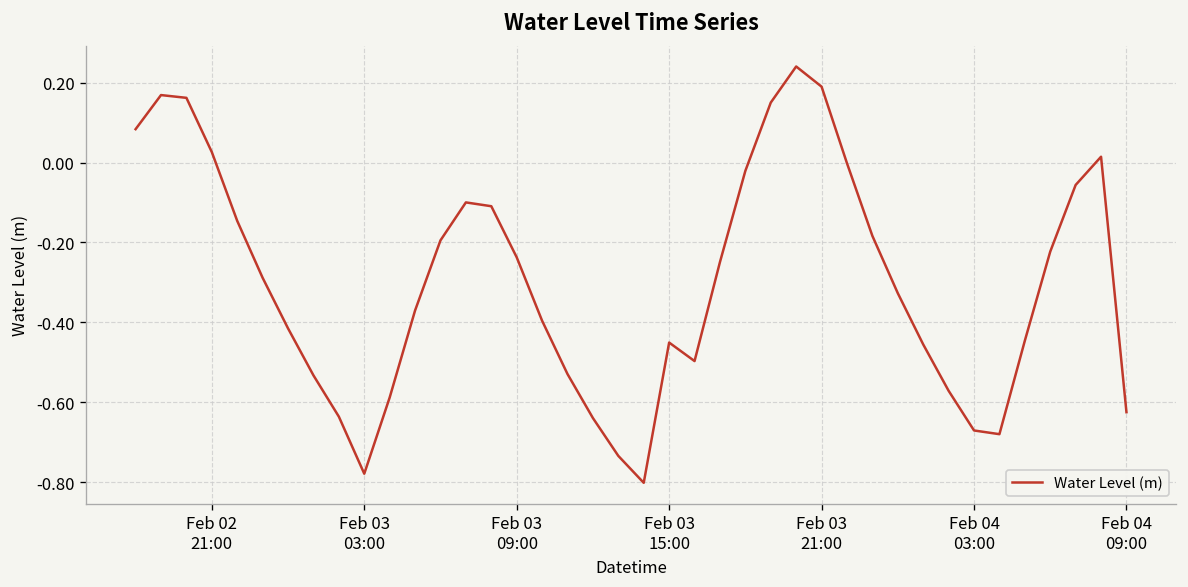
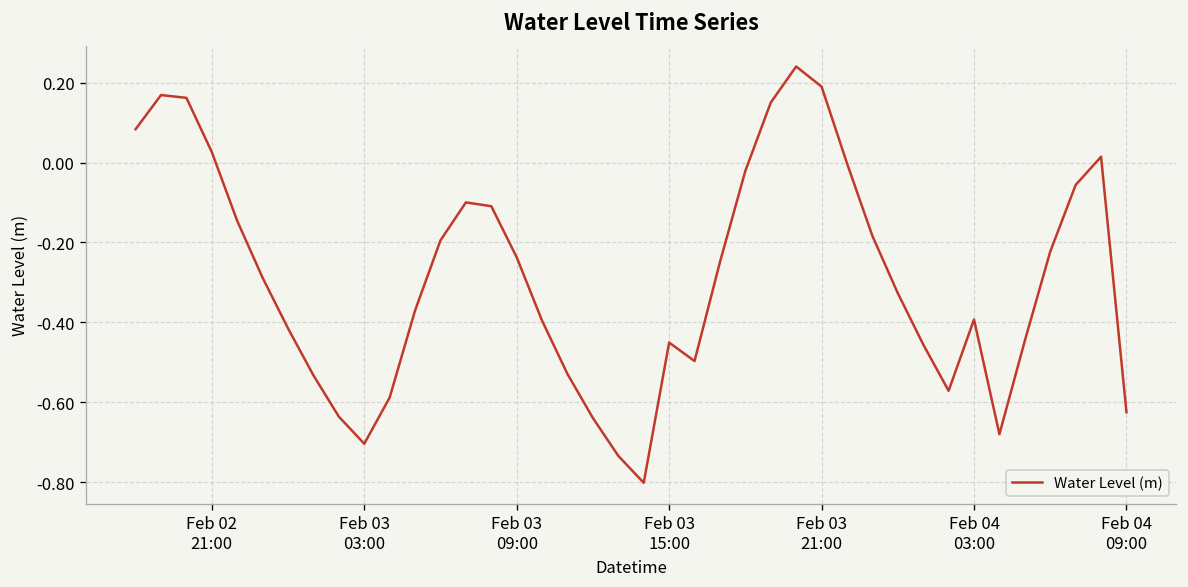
  {
    "Feb 02 21:00": 0.03,
-   "Feb 03 03:00": -0.78,
+   "Feb 03 03:00": -0.70,
    "Feb 03 09:00": -0.24,
    "Feb 03 15:00": -0.45,
    "Feb 03 21:00": 0.19,
-   "Feb 04 03:00": -0.67,
+   "Feb 04 03:00": -0.39,
    "Feb 04 09:00": -0.62
  }
